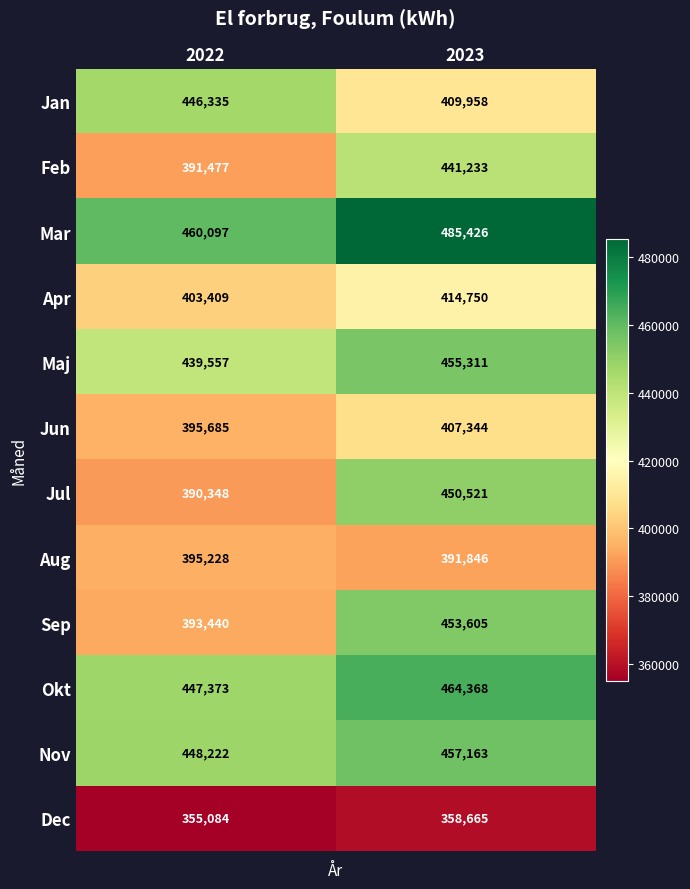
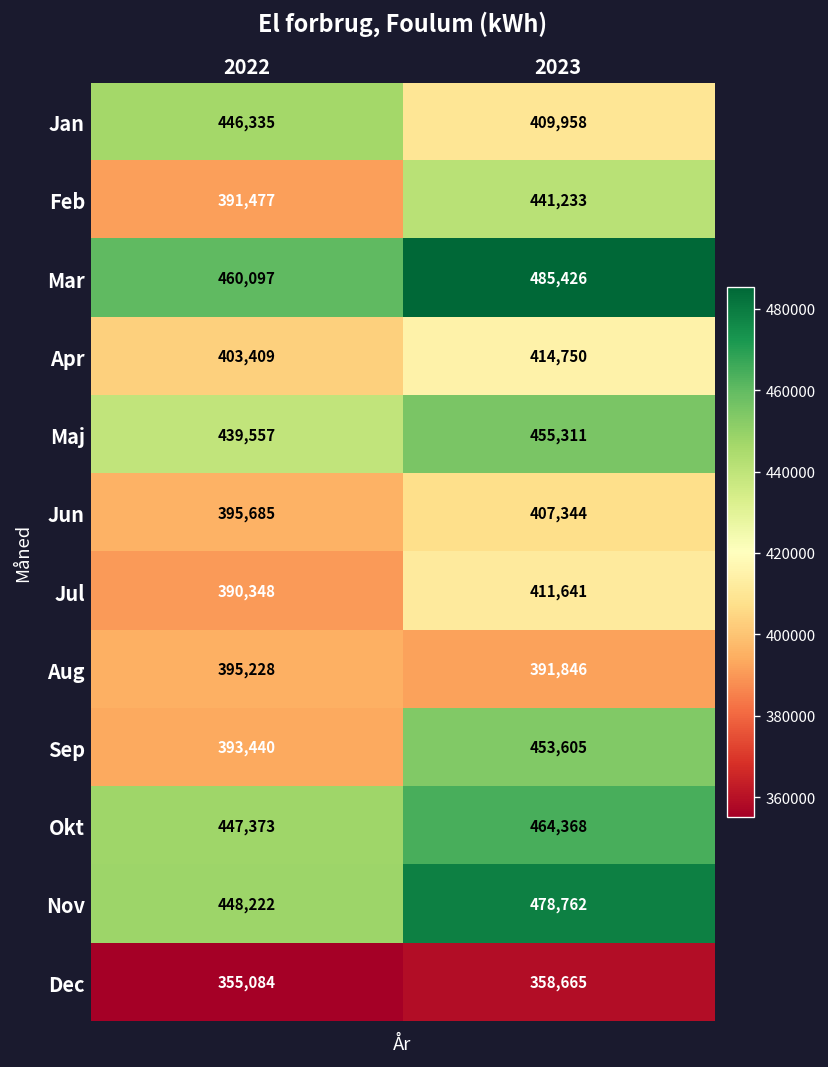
  {
    "Jan": {
      "2022": "446,335",
      "2023": "409,958"
    },
    "Feb": {
      "2022": "391,477",
      "2023": "441,233"
    },
    "Mar": {
      "2022": "460,097",
      "2023": "485,426"
    },
    "Apr": {
      "2022": "403,409",
      "2023": "414,750"
    },
    "Maj": {
      "2022": "439,557",
      "2023": "455,311"
    },
    "Jun": {
      "2022": "395,685",
      "2023": "407,344"
    },
    "Jul": {
      "2022": "390,348",
-     "2023": "450,521"
+     "2023": "411,641"
    },
    "Aug": {
      "2022": "395,228",
      "2023": "391,846"
    },
    "Sep": {
      "2022": "393,440",
      "2023": "453,605"
    },
    "Okt": {
      "2022": "447,373",
      "2023": "464,368"
    },
    "Nov": {
      "2022": "448,222",
-     "2023": "457,163"
+     "2023": "478,762"
    },
    "Dec": {
      "2022": "355,084",
      "2023": "358,665"
    }
  }
